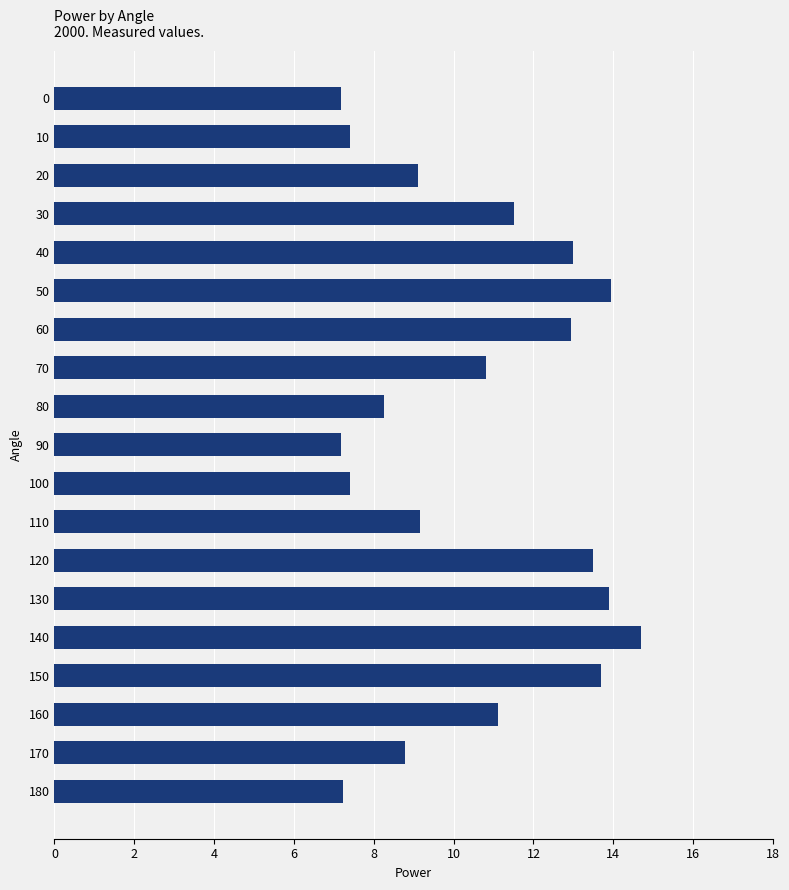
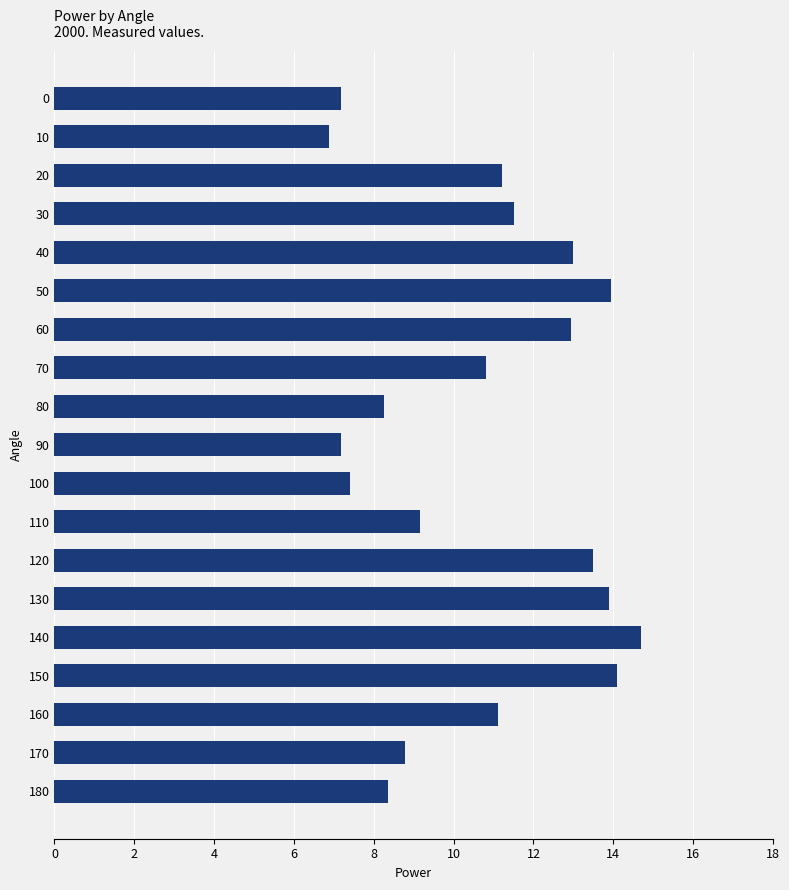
  {
    "0": 7.2,
-   "10": 7.4,
-   "20": 9.1,
+   "10": 6.9,
+   "20": 11.2,
    "30": 11.5,
    "40": 13.0,
    "50": 14.0,
    "60": 13.0,
    "70": 10.8,
    "80": 8.3,
    "90": 7.2,
    "100": 7.4,
    "110": 9.2,
    "120": 13.5,
    "130": 13.9,
    "140": 14.7,
-   "150": 13.7,
+   "150": 14.1,
    "160": 11.1,
    "170": 8.8,
-   "180": 7.2
+   "180": 8.4
  }
